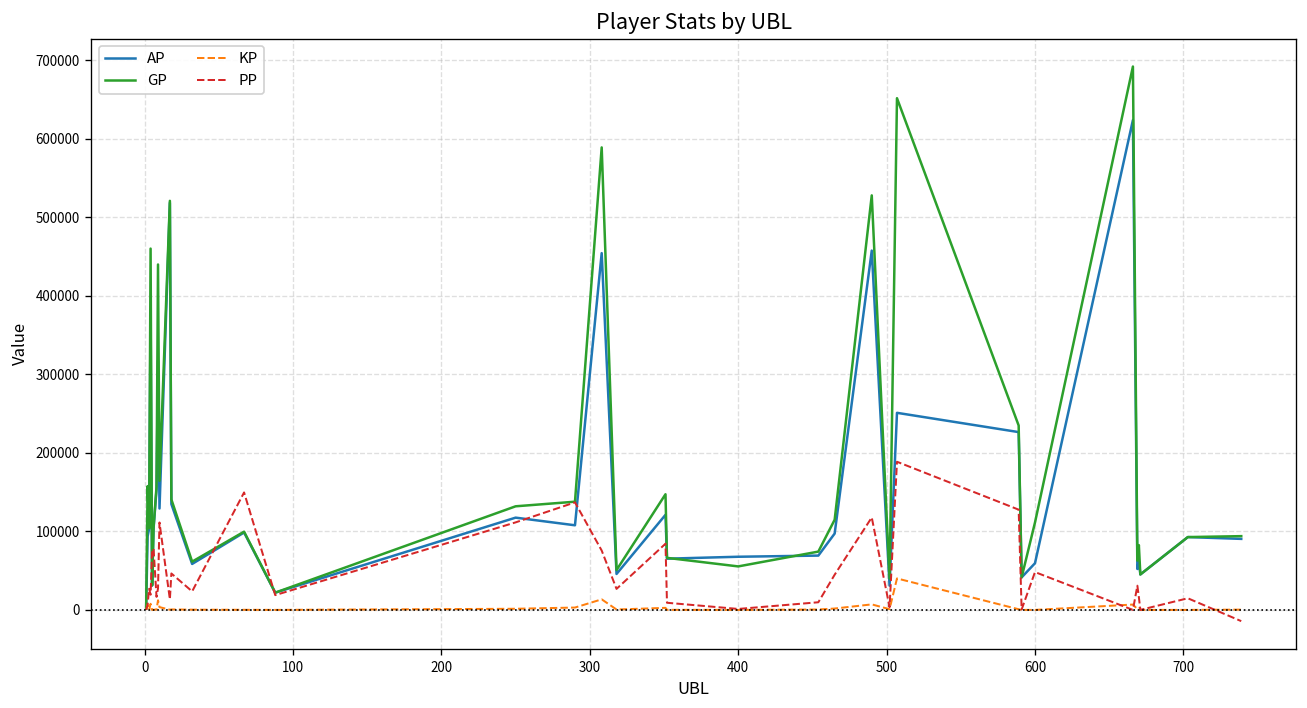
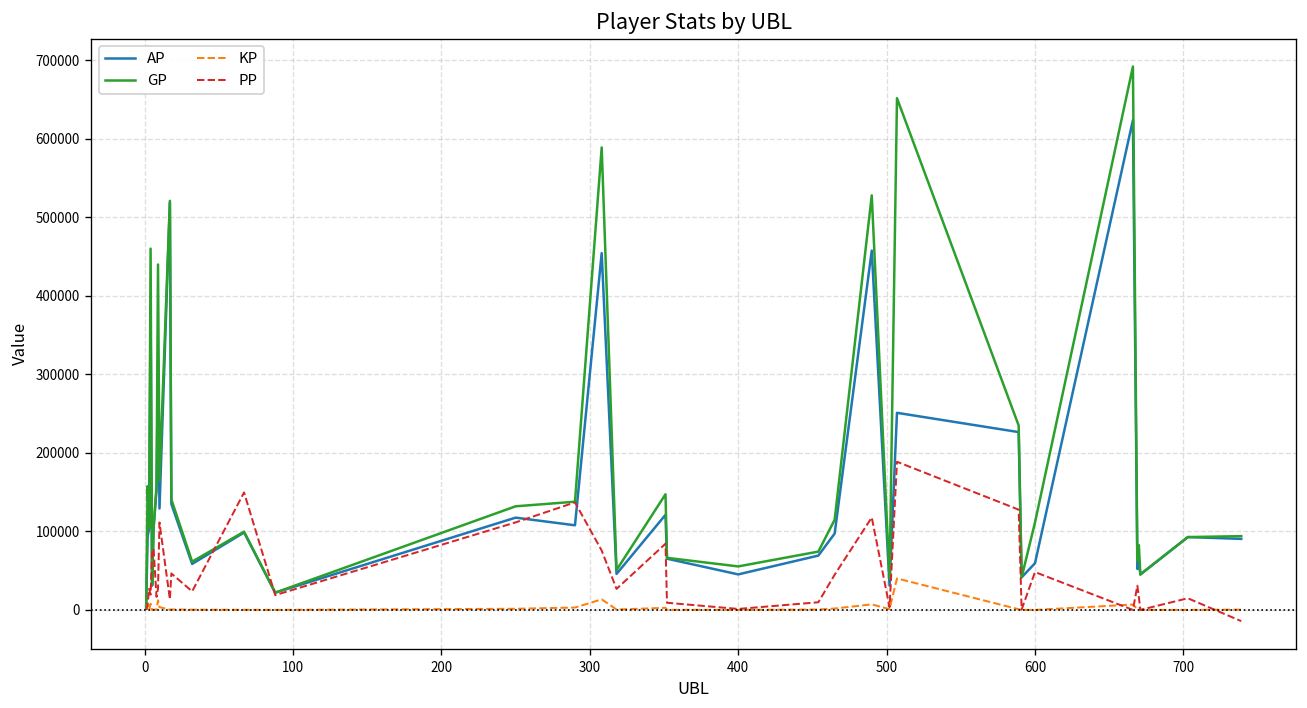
  {
    "AP": {
-     "400": 70000,
+     "400": 50000,
      "600": 60000
    },
    "GP": {
      "400": 60000,
      "600": 110000
    },
    "KP": {
      "600": 0
    },
    "PP": {
      "600": 50000
    }
  }
